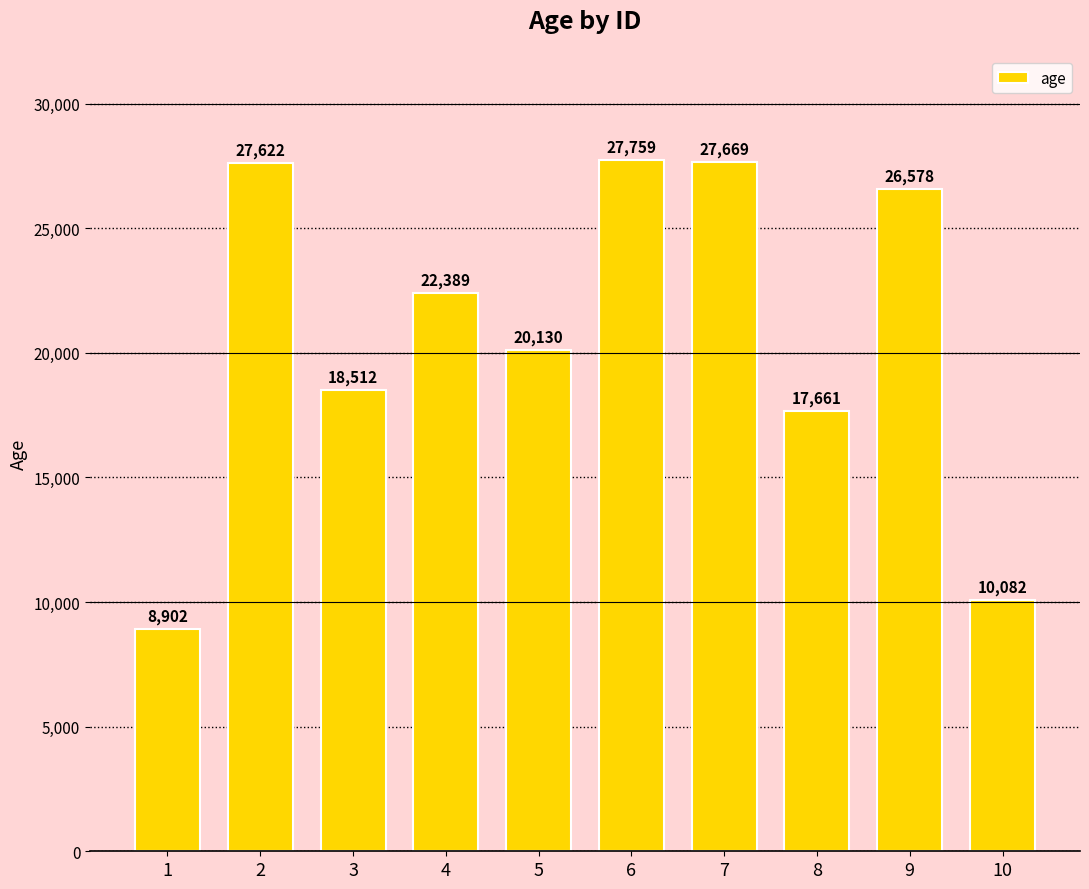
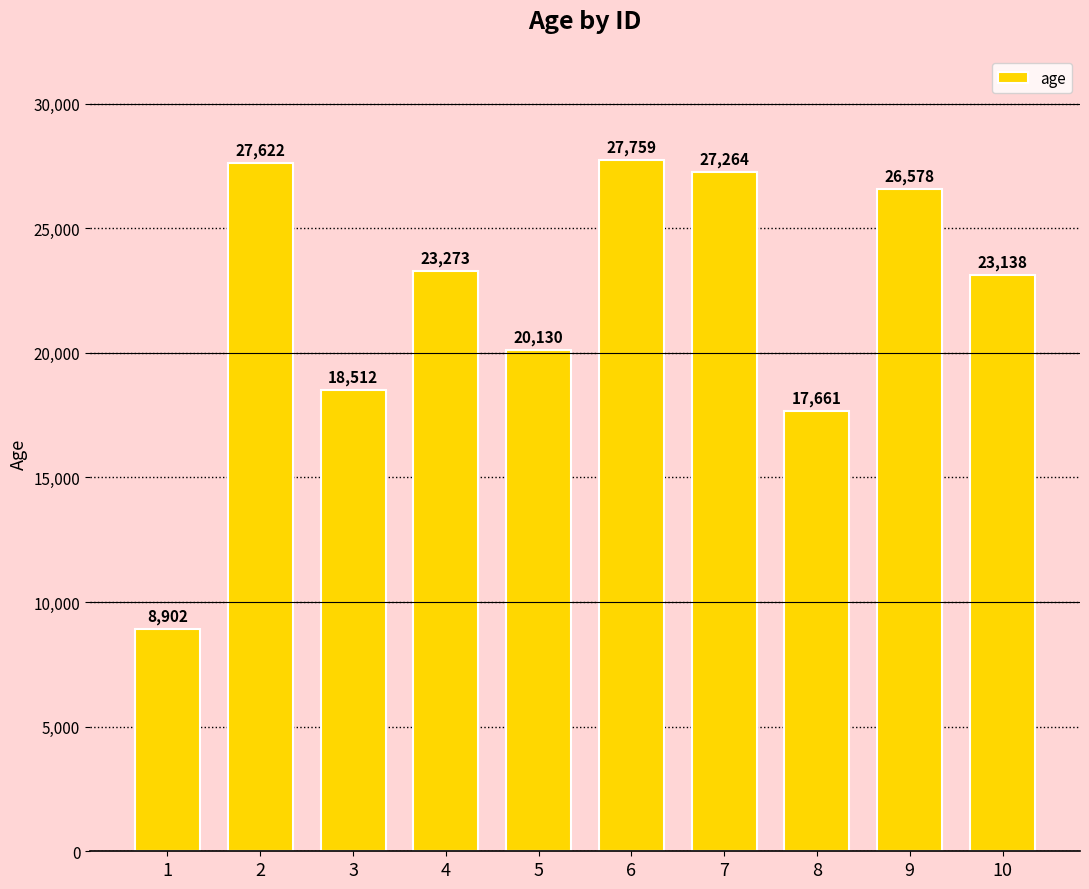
  {
    "1": "8,902",
    "2": "27,622",
    "3": "18,512",
-   "4": "22,389",
+   "4": "23,273",
    "5": "20,130",
    "6": "27,759",
-   "7": "27,669",
+   "7": "27,264",
    "8": "17,661",
    "9": "26,578",
-   "10": "10,082"
+   "10": "23,138"
  }
